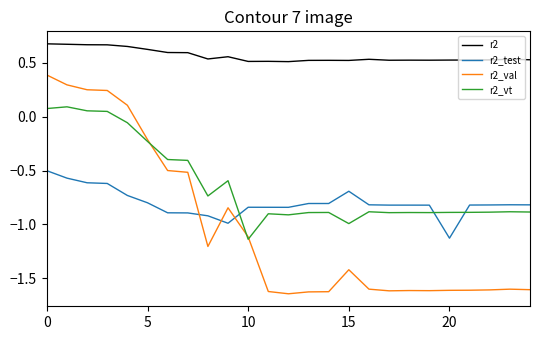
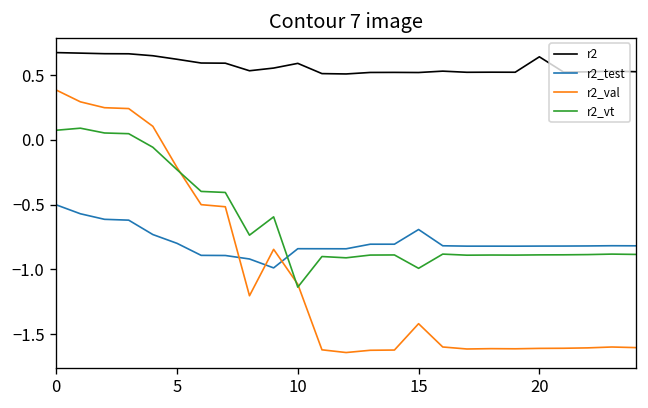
  {
    "r2": {
      "0": 0.68,
      "5": 0.62,
-     "10": 0.51,
+     "10": 0.59,
      "15": 0.52,
-     "20": 0.52
+     "20": 0.64
    },
    "r2_test": {
      "0": -0.50,
      "5": -0.80,
      "10": -0.84,
      "15": -0.69,
-     "20": -1.13
+     "20": -0.82
    },
    "r2_val": {
      "0": 0.39,
      "15": -1.42,
      "20": -1.61
    },
    "r2_vt": {
      "0": 0.08,
      "15": -0.99,
      "20": -0.89
    }
  }
